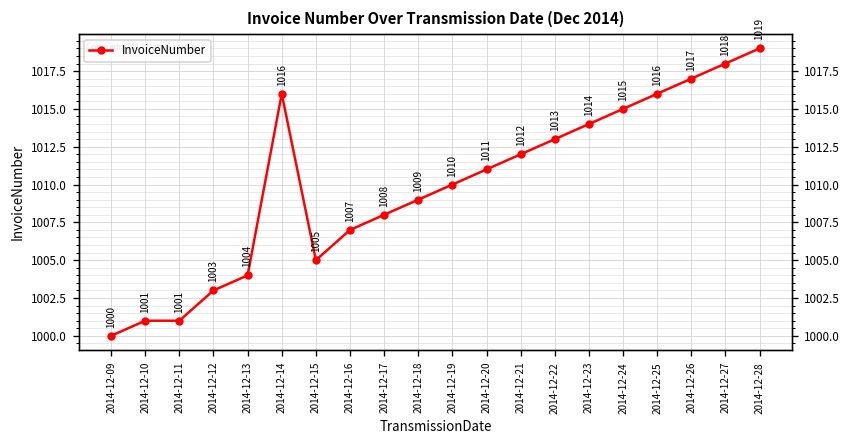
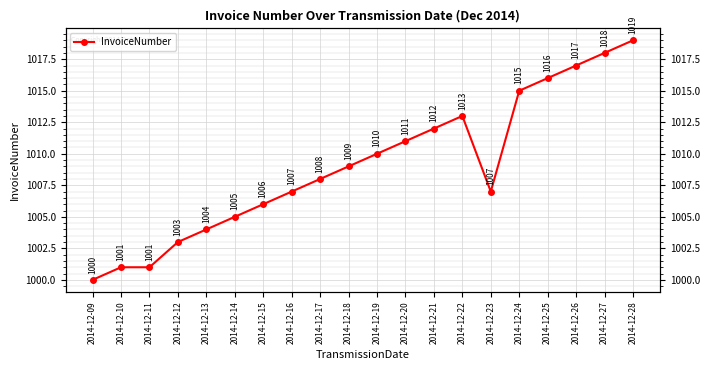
  {
    "2014-12-09": 1000,
    "2014-12-10": 1001,
    "2014-12-11": 1001,
    "2014-12-12": 1003,
    "2014-12-13": 1004,
-   "2014-12-14": 1016,
-   "2014-12-15": 1005,
+   "2014-12-14": 1005,
+   "2014-12-15": 1006,
    "2014-12-16": 1007,
    "2014-12-17": 1008,
    "2014-12-18": 1009,
    "2014-12-19": 1010,
    "2014-12-20": 1011,
    "2014-12-21": 1012,
    "2014-12-22": 1013,
-   "2014-12-23": 1014,
+   "2014-12-23": 1007,
    "2014-12-24": 1015,
    "2014-12-25": 1016,
    "2014-12-26": 1017,
    "2014-12-27": 1018,
    "2014-12-28": 1019
  }
